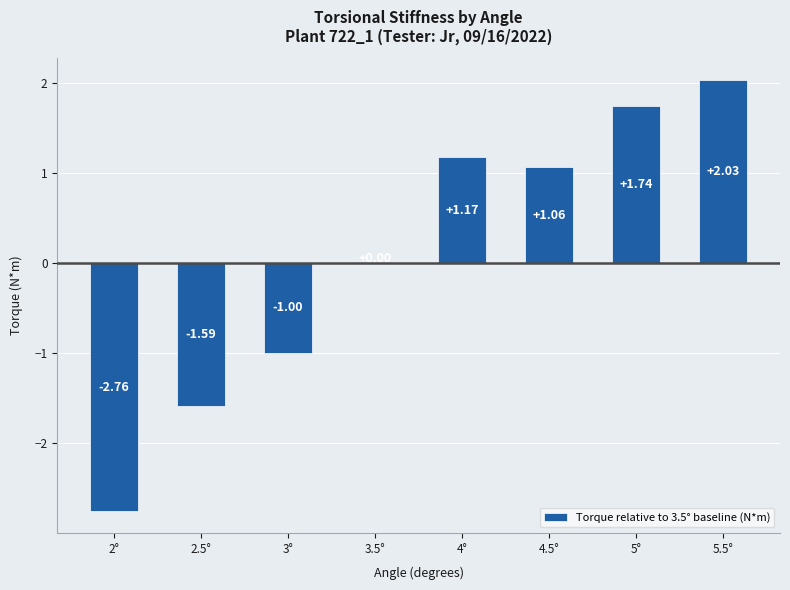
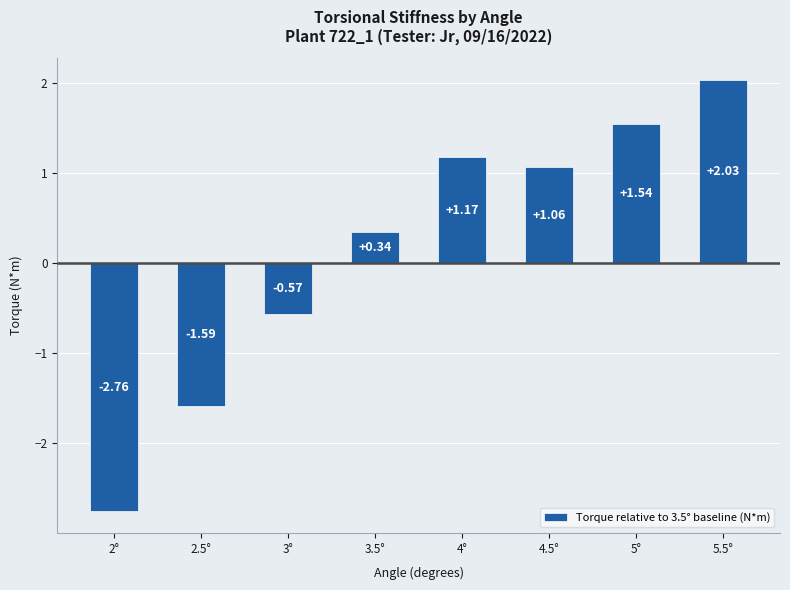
  {
    "2°": "-2.76",
    "2.5°": "-1.59",
-   "3°": "-1.00",
-   "3.5°": "0.0",
+   "3°": "-0.57",
+   "3.5°": "0.3",
    "4°": "+1.17",
    "4.5°": "+1.06",
-   "5°": "+1.74",
+   "5°": "+1.54",
    "5.5°": "+2.03"
  }
